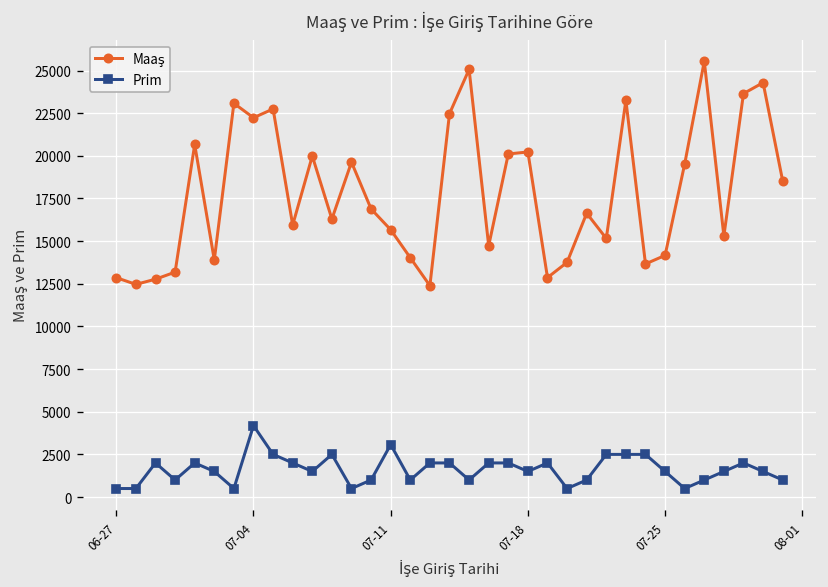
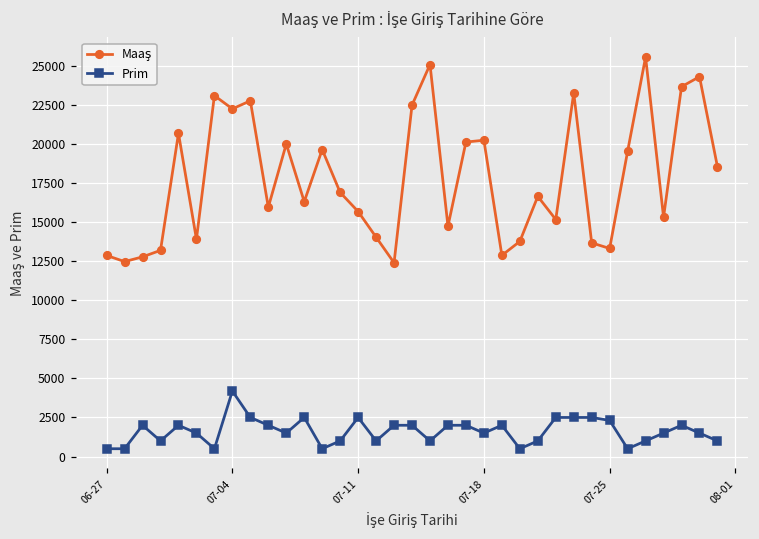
  {
    "Maaş": {
      "06-27": 12900,
      "07-04": 22200,
      "07-11": 15700,
      "07-18": 20200,
-     "07-25": 14200
+     "07-25": 13300
    },
    "Prim": {
      "06-27": 500,
      "07-04": 4200,
-     "07-11": 3100,
+     "07-11": 2500,
      "07-18": 1500,
-     "07-25": 1500
+     "07-25": 2300
    }
  }
